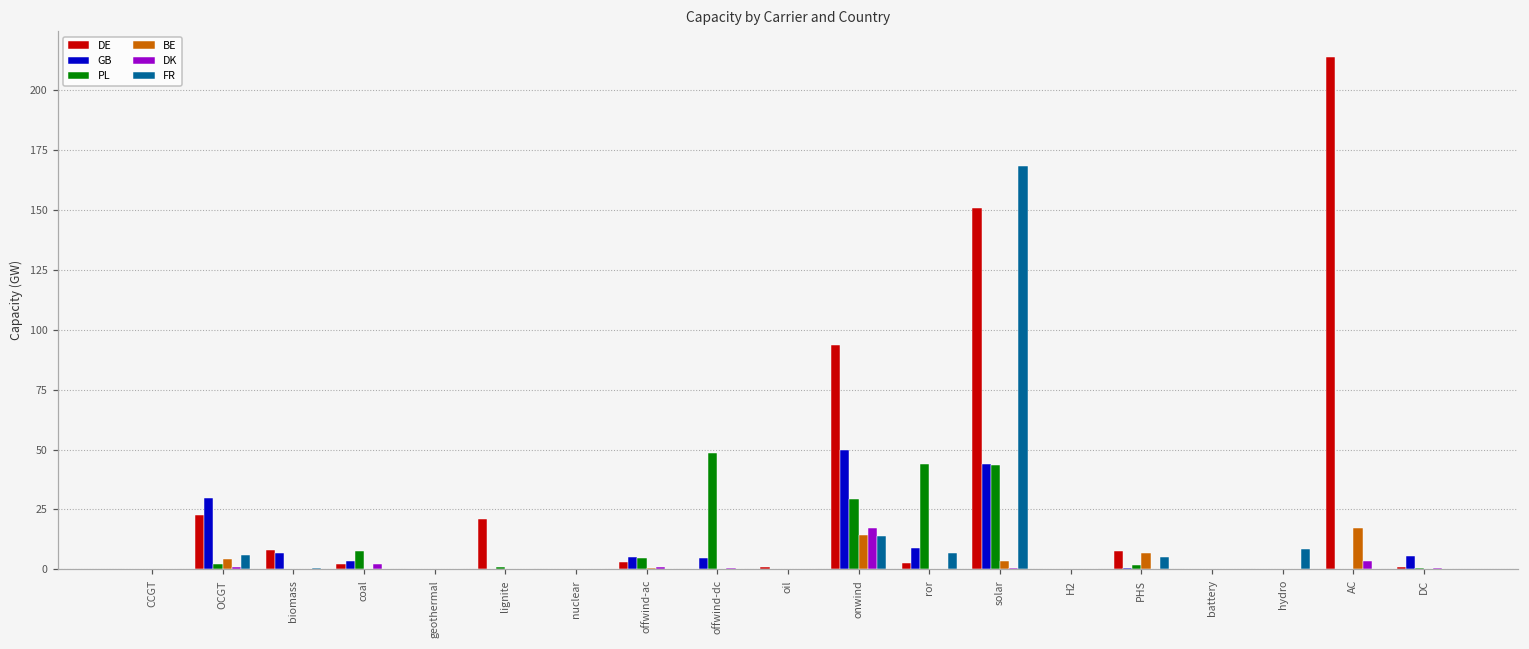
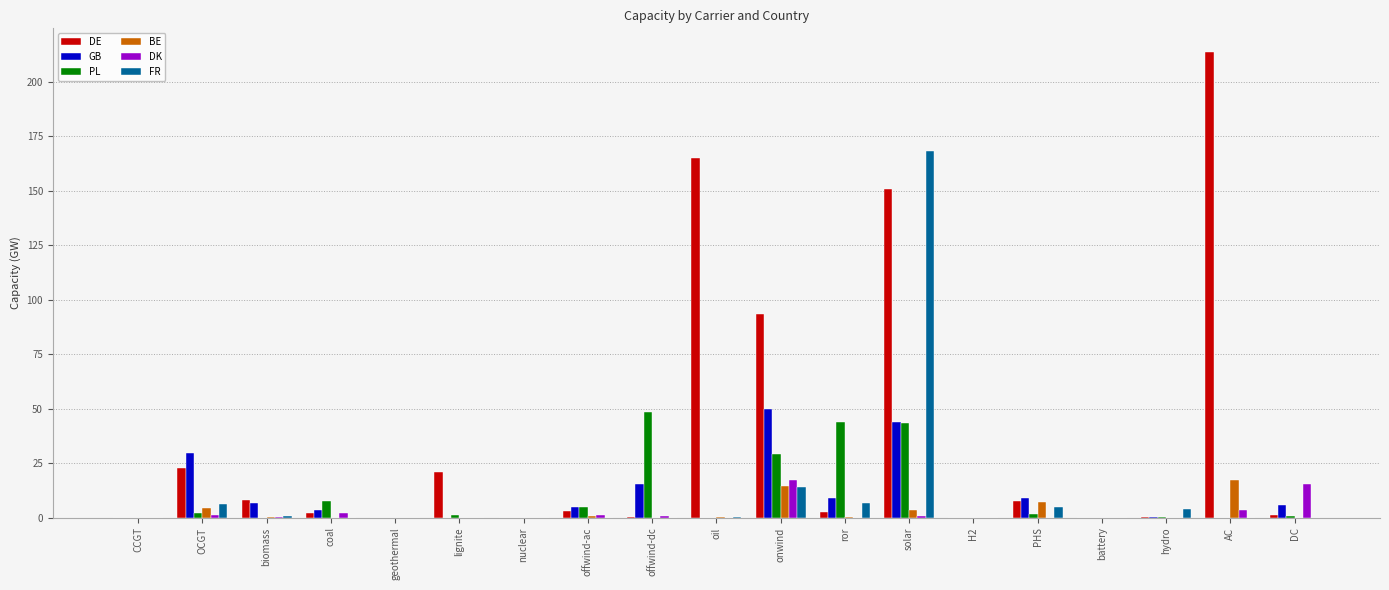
  {
    "DE": {
      "CCGT": 0,
      "OCGT": 23,
      "biomass": 8,
      "coal": 2,
      "geothermal": 0,
      "lignite": 21,
      "nuclear": 0,
      "offwind-ac": 3,
-     "oil": 1,
+     "oil": 165,
      "onwind": 93,
      "ror": 3,
      "solar": 151,
      "H2": 0,
      "PHS": 8,
      "battery": 0,
      "AC": 214,
      "DC": 1
    },
    "GB": {
      "CCGT": 0,
      "OCGT": 30,
      "biomass": 7,
      "coal": 3,
      "geothermal": 0,
      "lignite": 0,
      "nuclear": 0,
      "offwind-ac": 5,
-     "offwind-dc": 5,
+     "offwind-dc": 15,
      "oil": 0,
      "onwind": 50,
      "ror": 9,
      "solar": 44,
      "H2": 0,
-     "PHS": 0,
+     "PHS": 9,
      "battery": 0,
      "AC": 0,
      "DC": 6
    },
    "PL": {
      "CCGT": 0,
      "OCGT": 2,
      "biomass": 0,
      "coal": 8,
      "geothermal": 0,
      "nuclear": 0,
      "offwind-ac": 5,
      "offwind-dc": 49,
      "onwind": 29,
      "ror": 44,
      "solar": 44,
      "H2": 0,
      "PHS": 2,
      "battery": 0,
      "AC": 0
    },
    "BE": {
      "CCGT": 0,
      "OCGT": 5,
      "coal": 0,
      "geothermal": 0,
      "lignite": 0,
      "nuclear": 0,
      "offwind-dc": 0,
      "onwind": 14,
      "solar": 3,
      "H2": 0,
      "PHS": 7,
      "battery": 0,
      "AC": 17,
      "DC": 0
    },
    "DK": {
      "CCGT": 0,
      "coal": 2,
      "geothermal": 0,
      "lignite": 0,
      "nuclear": 0,
      "oil": 0,
      "onwind": 17,
      "ror": 0,
      "H2": 0,
      "PHS": 0,
      "battery": 0,
      "hydro": 0,
      "AC": 3,
-     "DC": 1
+     "DC": 16
    },
    "FR": {
      "CCGT": 0,
      "OCGT": 6,
      "coal": 0,
      "geothermal": 0,
      "lignite": 0,
      "nuclear": 0,
      "offwind-ac": 0,
      "offwind-dc": 0,
      "onwind": 14,
      "ror": 7,
      "solar": 168,
      "H2": 0,
      "PHS": 5,
      "battery": 0,
-     "hydro": 8,
+     "hydro": 4,
      "AC": 0,
      "DC": 0
    }
  }
